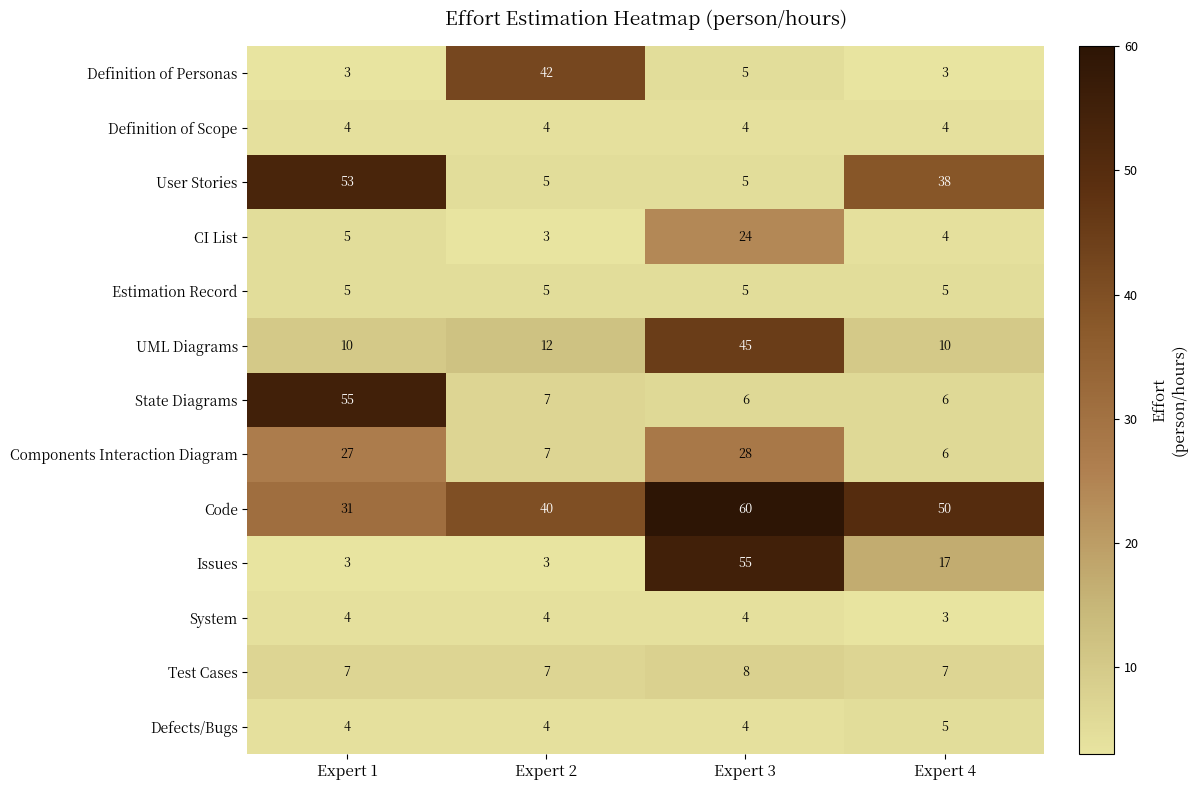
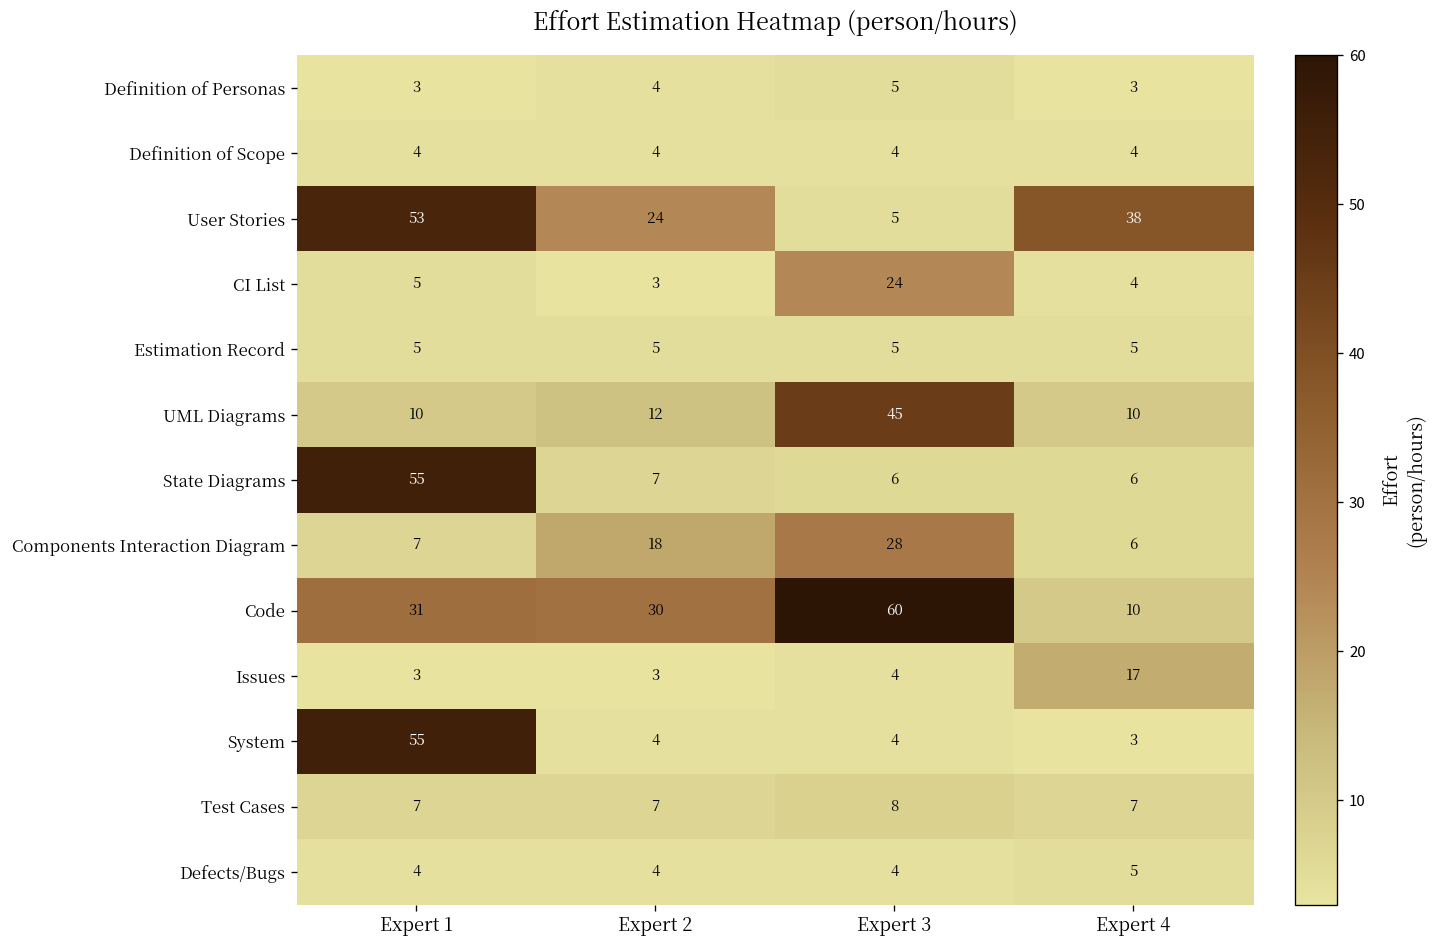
  {
    "Definition of Personas": {
      "Expert 1": 3,
-     "Expert 2": 42,
+     "Expert 2": 4,
      "Expert 3": 5,
      "Expert 4": 3
    },
    "Definition of Scope": {
      "Expert 1": 4,
      "Expert 2": 4,
      "Expert 3": 4,
      "Expert 4": 4
    },
    "User Stories": {
      "Expert 1": 53,
-     "Expert 2": 5,
+     "Expert 2": 24,
      "Expert 3": 5,
      "Expert 4": 38
    },
    "CI List": {
      "Expert 1": 5,
      "Expert 2": 3,
      "Expert 3": 24,
      "Expert 4": 4
    },
    "Estimation Record": {
      "Expert 1": 5,
      "Expert 2": 5,
      "Expert 3": 5,
      "Expert 4": 5
    },
    "UML Diagrams": {
      "Expert 1": 10,
      "Expert 2": 12,
      "Expert 3": 45,
      "Expert 4": 10
    },
    "State Diagrams": {
      "Expert 1": 55,
      "Expert 2": 7,
      "Expert 3": 6,
      "Expert 4": 6
    },
    "Components Interaction Diagram": {
-     "Expert 1": 27,
-     "Expert 2": 7,
+     "Expert 1": 7,
+     "Expert 2": 18,
      "Expert 3": 28,
      "Expert 4": 6
    },
    "Code": {
      "Expert 1": 31,
-     "Expert 2": 40,
+     "Expert 2": 30,
      "Expert 3": 60,
-     "Expert 4": 50
+     "Expert 4": 10
    },
    "Issues": {
      "Expert 1": 3,
      "Expert 2": 3,
-     "Expert 3": 55,
+     "Expert 3": 4,
      "Expert 4": 17
    },
    "System": {
-     "Expert 1": 4,
+     "Expert 1": 55,
      "Expert 2": 4,
      "Expert 3": 4,
      "Expert 4": 3
    },
    "Test Cases": {
      "Expert 1": 7,
      "Expert 2": 7,
      "Expert 3": 8,
      "Expert 4": 7
    },
    "Defects/Bugs": {
      "Expert 1": 4,
      "Expert 2": 4,
      "Expert 3": 4,
      "Expert 4": 5
    }
  }
